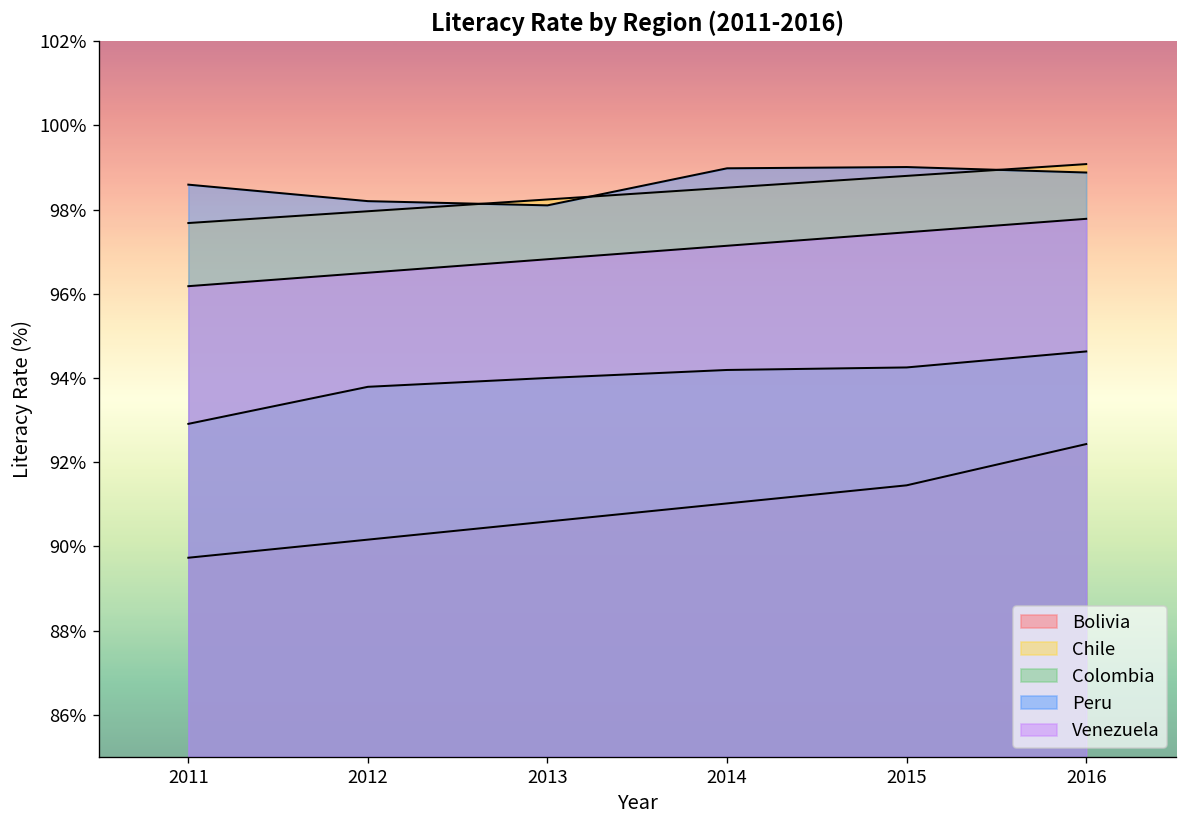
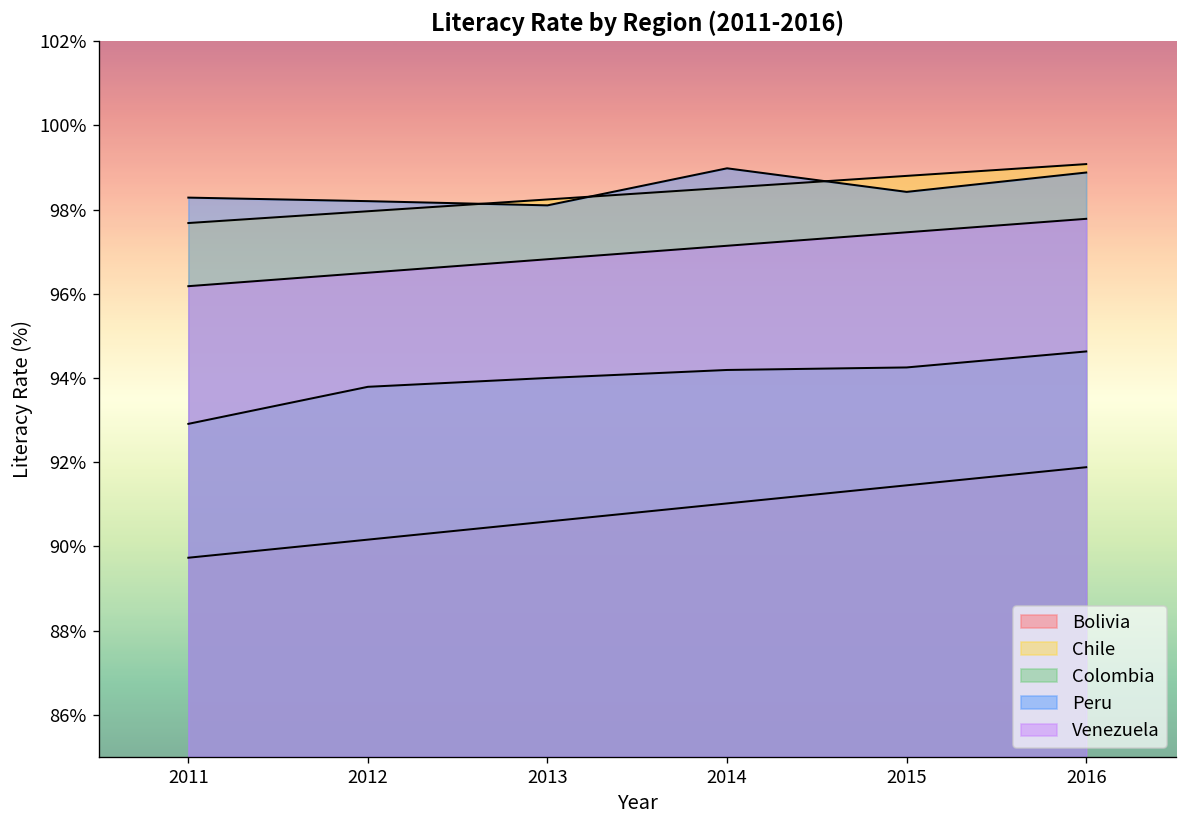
  {
    "Bolivia": {
      "2011": "89.7%",
      "2012": "90.2%",
      "2013": "90.6%",
      "2014": "91.0%",
      "2015": "91.5%",
-     "2016": "92.4%"
+     "2016": "91.9%"
    },
    "Chile": {
      "2011": "97.7%",
      "2012": "98.0%",
      "2013": "98.2%",
      "2014": "98.5%",
      "2015": "98.8%",
      "2016": "99.1%"
    },
    "Colombia": {
      "2011": "92.9%",
      "2012": "93.8%",
      "2013": "94.0%",
      "2014": "94.2%",
      "2015": "94.3%",
      "2016": "94.6%"
    },
    "Peru": {
-     "2011": "98.6%",
+     "2011": "98.3%",
      "2012": "98.2%",
      "2013": "98.1%",
      "2014": "99.0%",
-     "2015": "99.0%",
+     "2015": "98.4%",
      "2016": "98.9%"
    },
    "Venezuela": {
      "2011": "96.2%",
      "2012": "96.5%",
      "2013": "96.8%",
      "2014": "97.1%",
      "2015": "97.5%",
      "2016": "97.8%"
    }
  }
